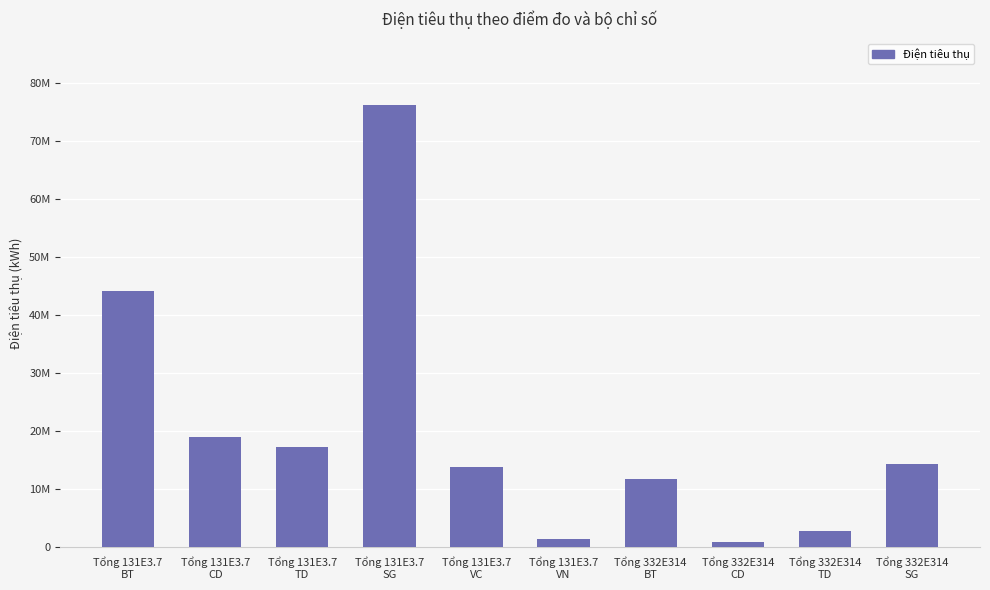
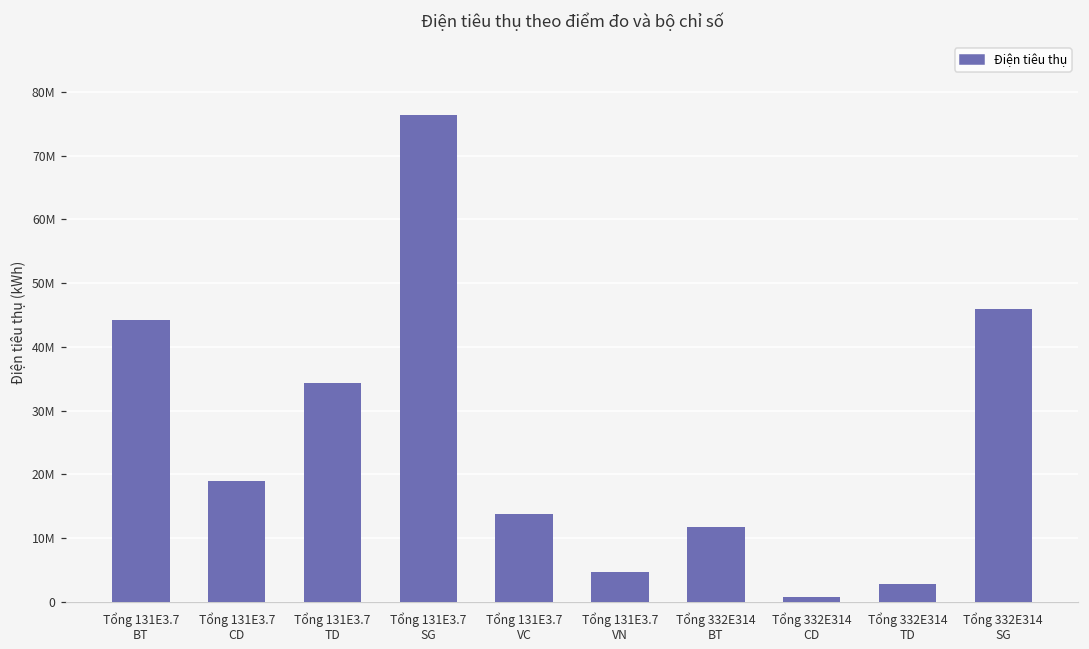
  {
    "Tổng 131E3.7 BT": 44000000,
    "Tổng 131E3.7 CD": 19000000,
-   "Tổng 131E3.7 TD": 17000000,
+   "Tổng 131E3.7 TD": 34000000,
    "Tổng 131E3.7 SG": 76000000,
    "Tổng 131E3.7 VC": 14000000,
-   "Tổng 131E3.7 VN": 1000000,
+   "Tổng 131E3.7 VN": 5000000,
    "Tổng 332E314 BT": 12000000,
    "Tổng 332E314 CD": 1000000,
    "Tổng 332E314 TD": 3000000,
-   "Tổng 332E314 SG": 14000000
+   "Tổng 332E314 SG": 46000000
  }
